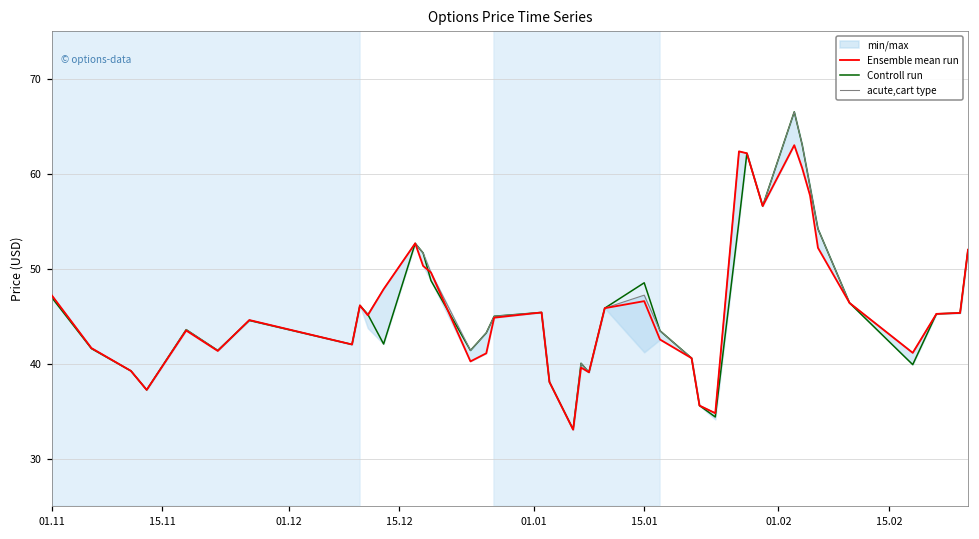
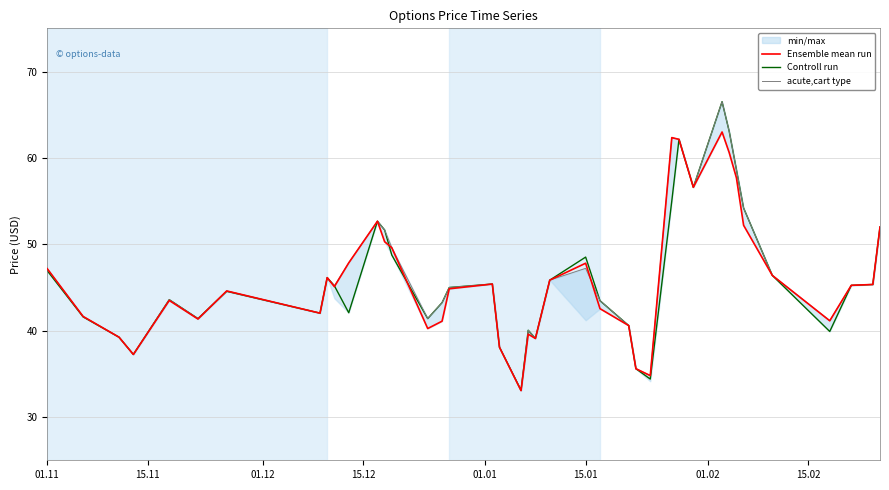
  {
    "Ensemble mean run": {
-     "15.01": 47
+     "15.01": 48
    },
    "Controll run": {
      "15.01": 49
    },
    "min/max": {
      "15.01": 47
    }
  }
